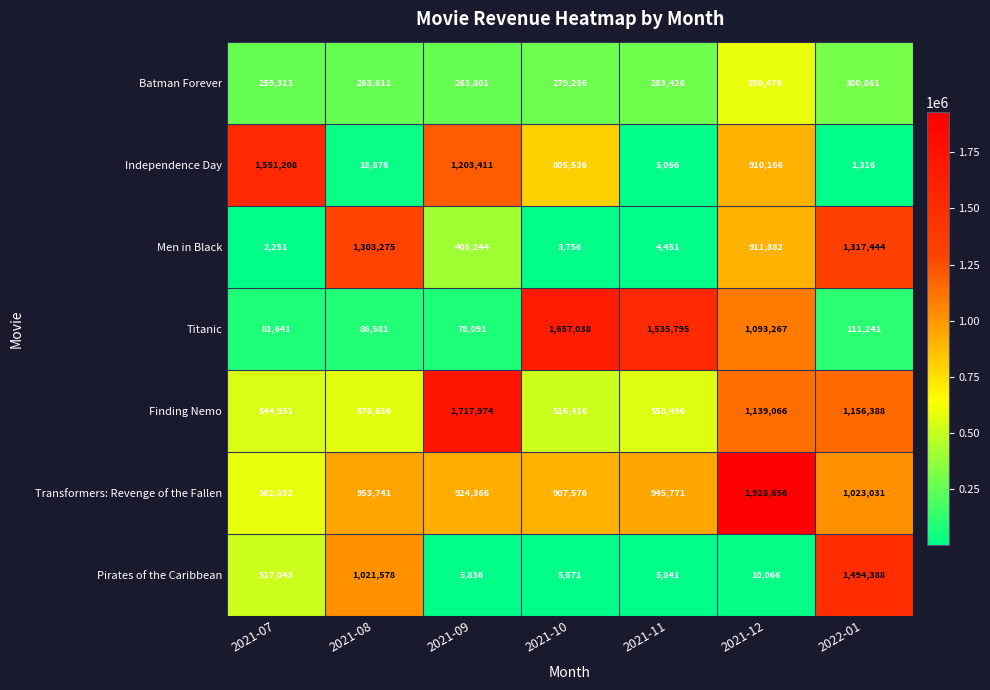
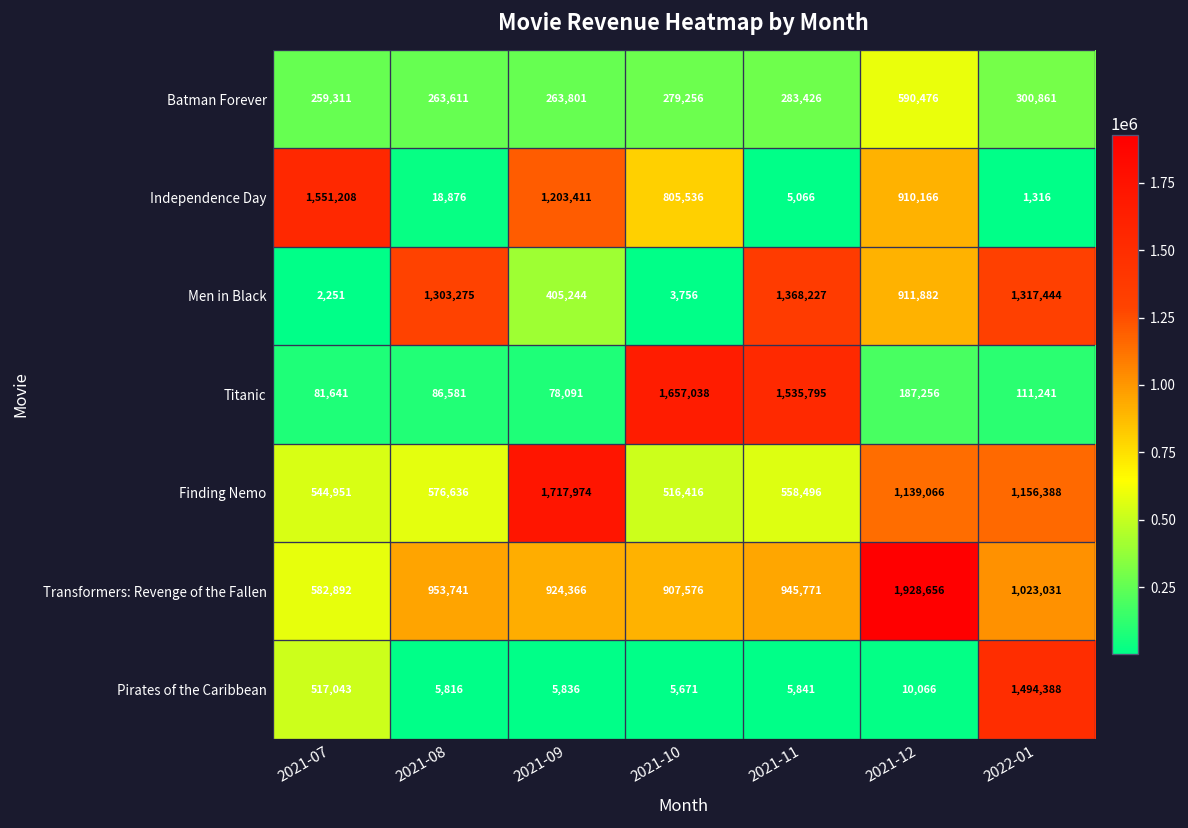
  {
    "Batman Forever": {
      "2021-07": "259,311",
      "2021-08": "263,611",
      "2021-09": "263,801",
      "2021-10": "279,256",
      "2021-11": "283,426",
      "2021-12": "590,476",
      "2022-01": "300,861"
    },
    "Independence Day": {
      "2021-07": "1,551,208",
      "2021-08": "18,876",
      "2021-09": "1,203,411",
      "2021-10": "805,536",
      "2021-11": "5,066",
      "2021-12": "910,166",
      "2022-01": "1,316"
    },
    "Men in Black": {
      "2021-07": "2,251",
      "2021-08": "1,303,275",
      "2021-09": "405,244",
      "2021-10": "3,756",
-     "2021-11": "4,451",
+     "2021-11": "1,368,227",
      "2021-12": "911,882",
      "2022-01": "1,317,444"
    },
    "Titanic": {
      "2021-07": "81,641",
      "2021-08": "86,581",
      "2021-09": "78,091",
      "2021-10": "1,657,038",
      "2021-11": "1,535,795",
-     "2021-12": "1,093,267",
+     "2021-12": "187,256",
      "2022-01": "111,241"
    },
    "Finding Nemo": {
      "2021-07": "544,951",
      "2021-08": "576,636",
      "2021-09": "1,717,974",
      "2021-10": "516,416",
      "2021-11": "558,496",
      "2021-12": "1,139,066",
      "2022-01": "1,156,388"
    },
    "Transformers: Revenge of the Fallen": {
      "2021-07": "582,892",
      "2021-08": "953,741",
      "2021-09": "924,366",
      "2021-10": "907,576",
      "2021-11": "945,771",
      "2021-12": "1,928,656",
      "2022-01": "1,023,031"
    },
    "Pirates of the Caribbean": {
      "2021-07": "517,043",
-     "2021-08": "1,021,578",
+     "2021-08": "5,816",
      "2021-09": "5,836",
      "2021-10": "5,671",
      "2021-11": "5,841",
      "2021-12": "10,066",
      "2022-01": "1,494,388"
    }
  }
